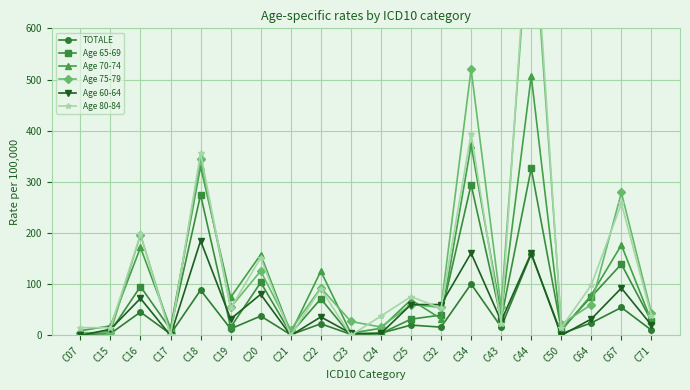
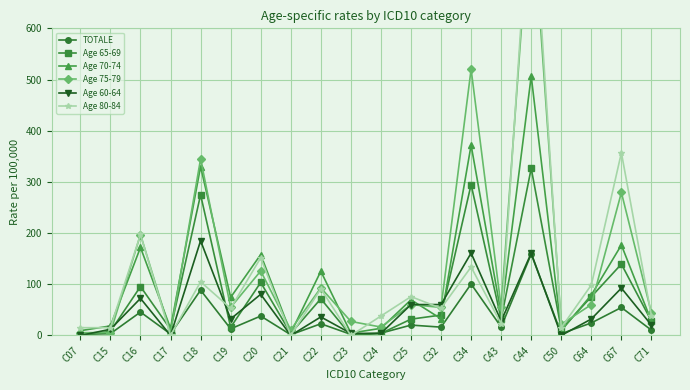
  {
    "Age 80-84": {
      "C07": 20,
-     "C18": 360,
+     "C18": 100,
      "C20": 150,
      "C24": 40,
      "C25": 80,
-     "C34": 390,
+     "C34": 130,
      "C43": 20,
      "C64": 100,
-     "C67": 260,
+     "C67": 360,
      "C71": 40
    }
  }
